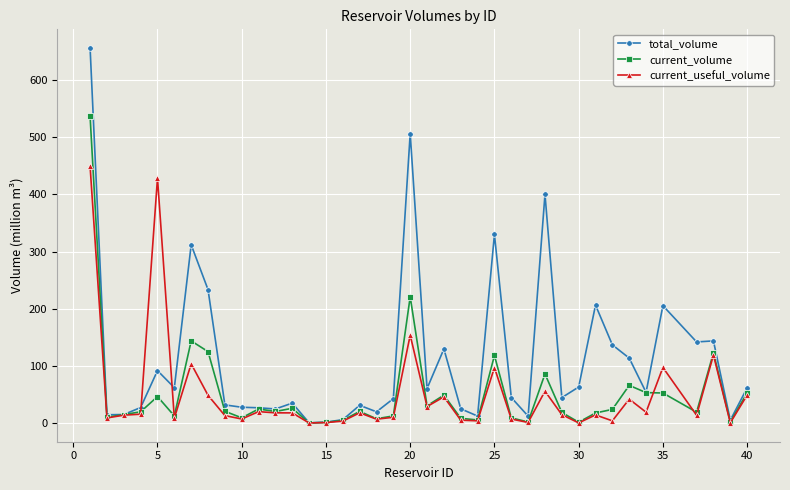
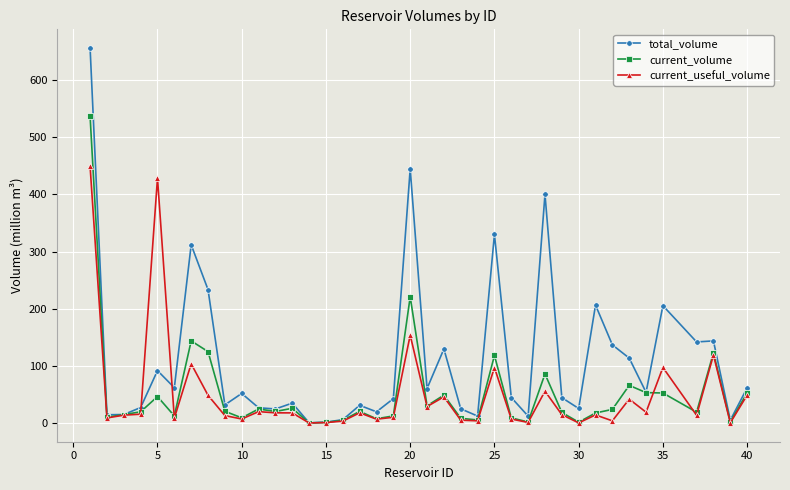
  {
    "total_volume": {
      "5": 90,
-     "10": 30,
-     "20": 510,
+     "10": 50,
+     "20": 440,
      "25": 330,
-     "30": 60,
+     "30": 30,
      "35": 210,
      "40": 60
    },
    "current_volume": {
      "5": 50,
      "20": 220,
      "25": 120,
      "35": 50
    },
    "current_useful_volume": {
      "5": 430,
      "20": 150,
      "25": 100,
      "35": 100
    }
  }
